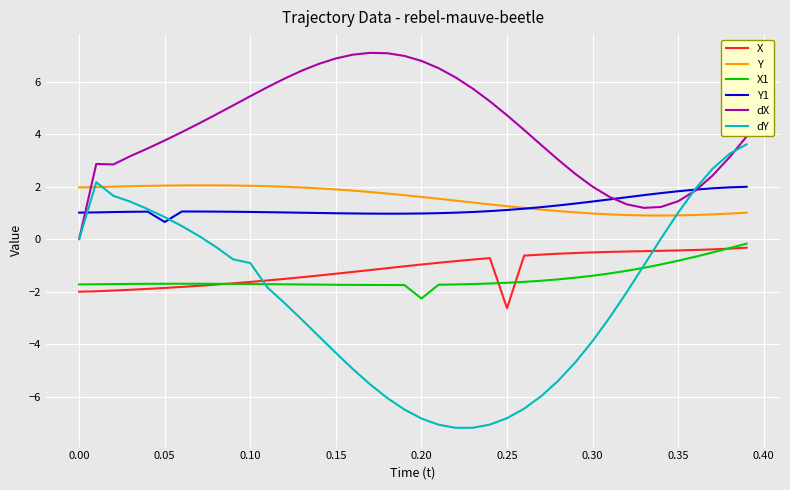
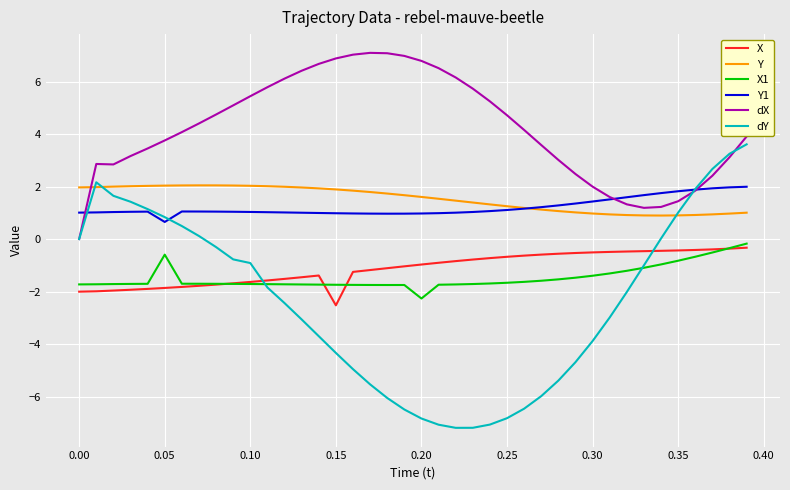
  {
    "X": {
      "0.00": -2.0,
      "0.05": -1.9,
-     "0.15": -1.3,
+     "0.15": -2.5,
      "0.20": -1.0,
-     "0.25": -2.6,
+     "0.25": -0.7,
      "0.30": -0.5,
      "0.35": -0.4
    },
    "Y": {
      "0.00": 2.0,
      "0.05": 2.0,
      "0.10": 2.0,
      "0.15": 1.9,
      "0.20": 1.6,
      "0.25": 1.3,
      "0.30": 1.0,
      "0.35": 0.9
    },
    "X1": {
      "0.00": -1.7,
-     "0.05": -1.7,
+     "0.05": -0.6,
      "0.15": -1.7,
      "0.20": -2.3,
      "0.25": -1.7,
      "0.30": -1.4,
      "0.35": -0.8
    },
    "Y1": {
      "0.00": 1.0,
      "0.05": 0.7,
      "0.10": 1.0,
      "0.15": 1.0,
      "0.20": 1.0,
      "0.25": 1.1,
      "0.30": 1.4,
      "0.35": 1.8
    },
    "dX": {
      "0.05": 3.8,
      "0.10": 5.4,
      "0.15": 6.9,
      "0.20": 6.8,
      "0.25": 4.7,
      "0.30": 2.0,
      "0.35": 1.4
    },
    "dY": {
      "0.05": 0.8,
      "0.10": -0.9,
      "0.15": -4.3,
      "0.20": -6.8,
      "0.25": -6.8,
      "0.30": -3.9,
      "0.35": 1.0
    }
  }
